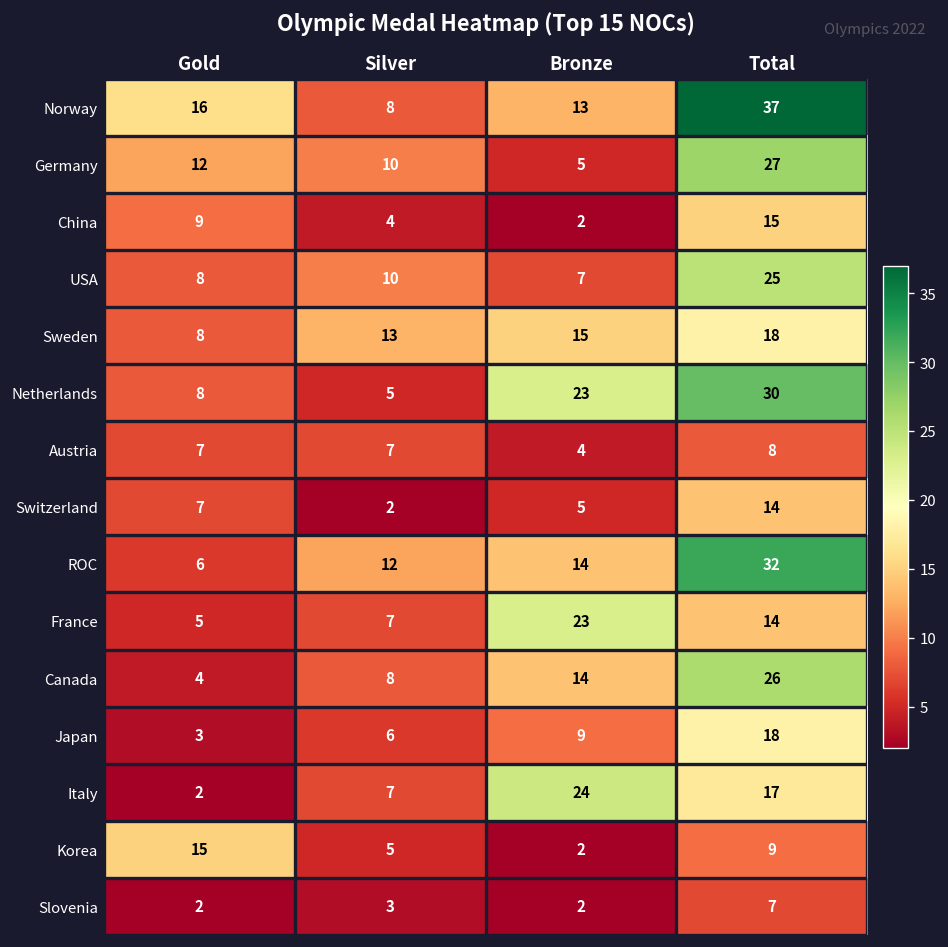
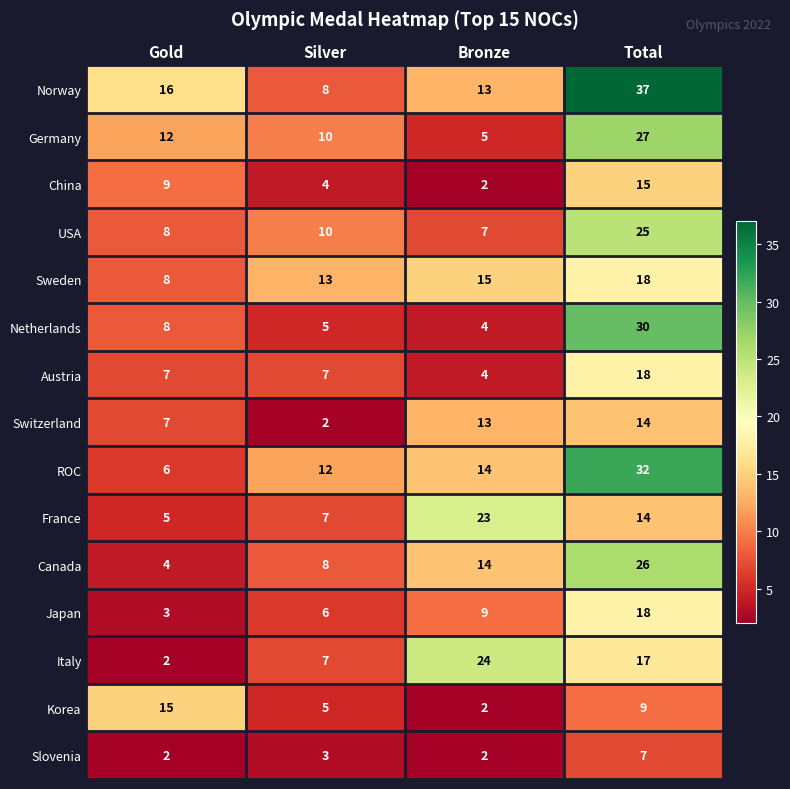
  {
    "Norway": {
      "Gold": 16,
      "Silver": 8,
      "Bronze": 13,
      "Total": 37
    },
    "Germany": {
      "Gold": 12,
      "Silver": 10,
      "Bronze": 5,
      "Total": 27
    },
    "China": {
      "Gold": 9,
      "Silver": 4,
      "Bronze": 2,
      "Total": 15
    },
    "USA": {
      "Gold": 8,
      "Silver": 10,
      "Bronze": 7,
      "Total": 25
    },
    "Sweden": {
      "Gold": 8,
      "Silver": 13,
      "Bronze": 15,
      "Total": 18
    },
    "Netherlands": {
      "Gold": 8,
      "Silver": 5,
-     "Bronze": 23,
+     "Bronze": 4,
      "Total": 30
    },
    "Austria": {
      "Gold": 7,
      "Silver": 7,
      "Bronze": 4,
-     "Total": 8
+     "Total": 18
    },
    "Switzerland": {
      "Gold": 7,
      "Silver": 2,
-     "Bronze": 5,
+     "Bronze": 13,
      "Total": 14
    },
    "ROC": {
      "Gold": 6,
      "Silver": 12,
      "Bronze": 14,
      "Total": 32
    },
    "France": {
      "Gold": 5,
      "Silver": 7,
      "Bronze": 23,
      "Total": 14
    },
    "Canada": {
      "Gold": 4,
      "Silver": 8,
      "Bronze": 14,
      "Total": 26
    },
    "Japan": {
      "Gold": 3,
      "Silver": 6,
      "Bronze": 9,
      "Total": 18
    },
    "Italy": {
      "Gold": 2,
      "Silver": 7,
      "Bronze": 24,
      "Total": 17
    },
    "Korea": {
      "Gold": 15,
      "Silver": 5,
      "Bronze": 2,
      "Total": 9
    },
    "Slovenia": {
      "Gold": 2,
      "Silver": 3,
      "Bronze": 2,
      "Total": 7
    }
  }
